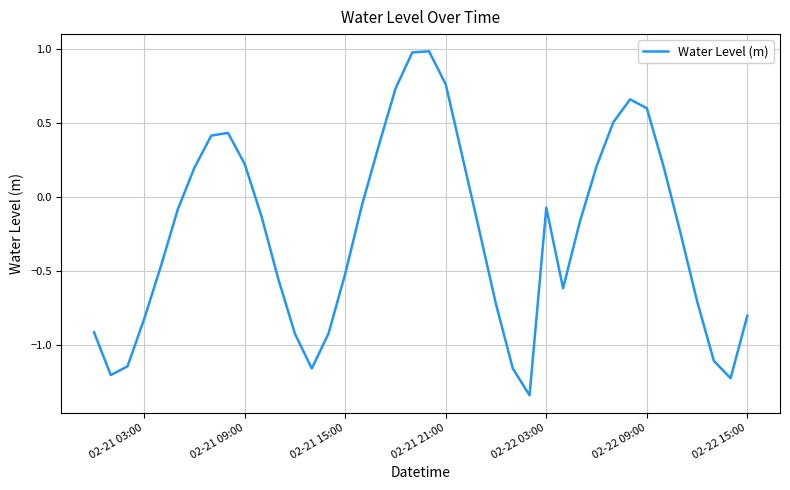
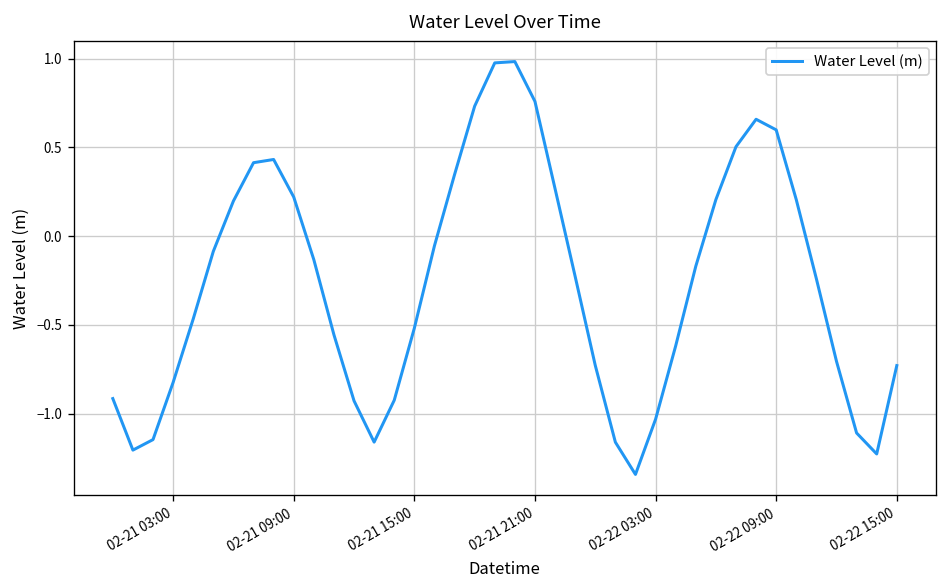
  {
    "02-21 03:00": -0.82,
    "02-21 09:00": 0.22,
    "02-21 15:00": -0.52,
    "02-21 21:00": 0.76,
-   "02-22 03:00": -0.07,
+   "02-22 03:00": -1.03,
    "02-22 09:00": 0.60,
-   "02-22 15:00": -0.80
+   "02-22 15:00": -0.73
  }
